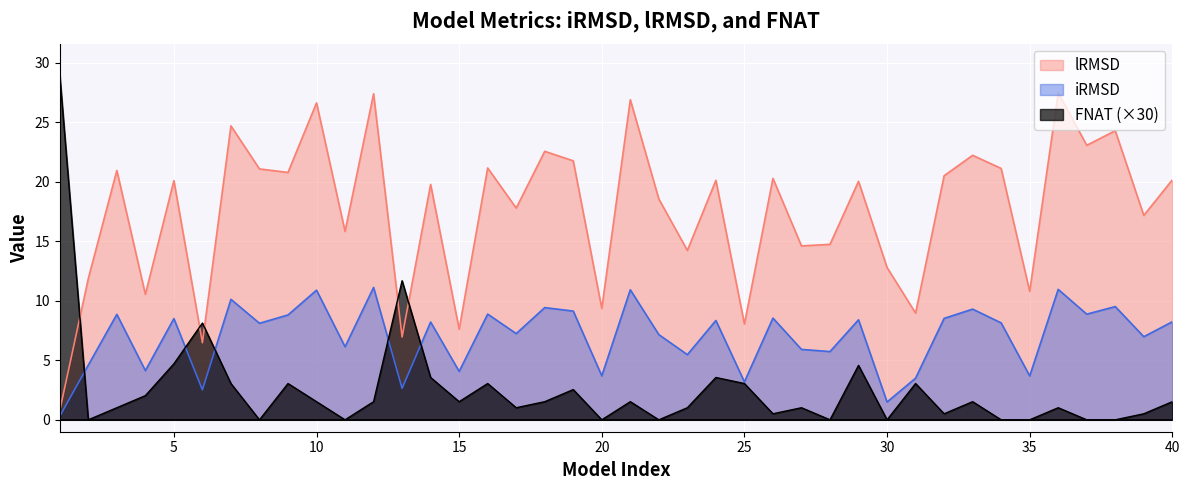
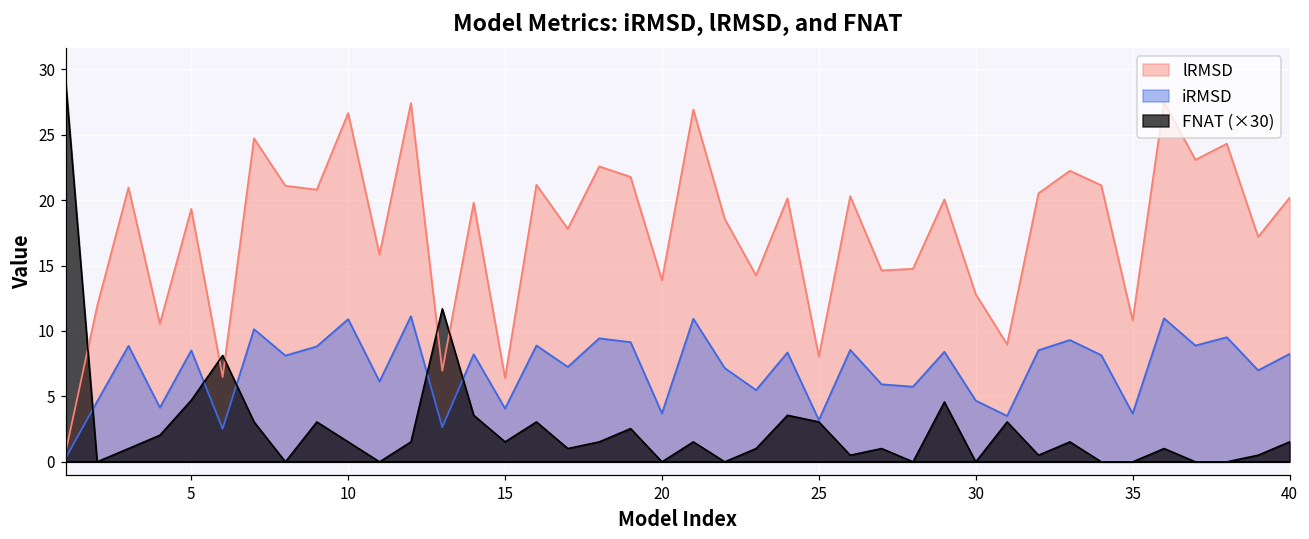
  {
    "lRMSD": {
-     "5": 20.1,
+     "5": 19.3,
      "10": 26.6,
-     "15": 7.6,
-     "20": 9.4,
+     "15": 6.4,
+     "20": 13.9,
      "25": 8.1,
      "30": 12.8,
      "35": 10.8,
      "40": 20.2
    },
    "iRMSD": {
      "5": 8.5,
      "10": 10.9,
      "15": 4.1,
      "20": 3.7,
-     "30": 1.5,
+     "30": 4.7,
      "35": 3.7,
      "40": 8.2
    },
    "FNAT (×30)": {
      "5": 4.7,
      "10": 1.5,
      "15": 1.5,
      "20": 0.0,
      "30": 0.0,
      "35": 0.0,
      "40": 1.5
    }
  }
